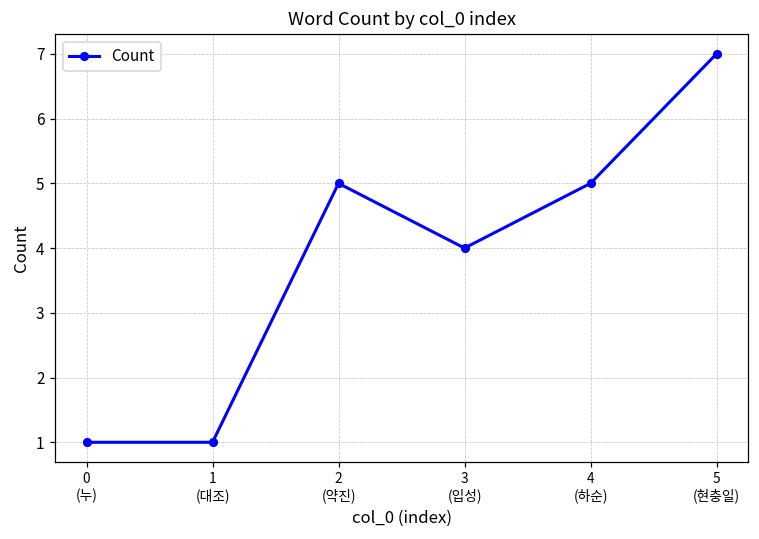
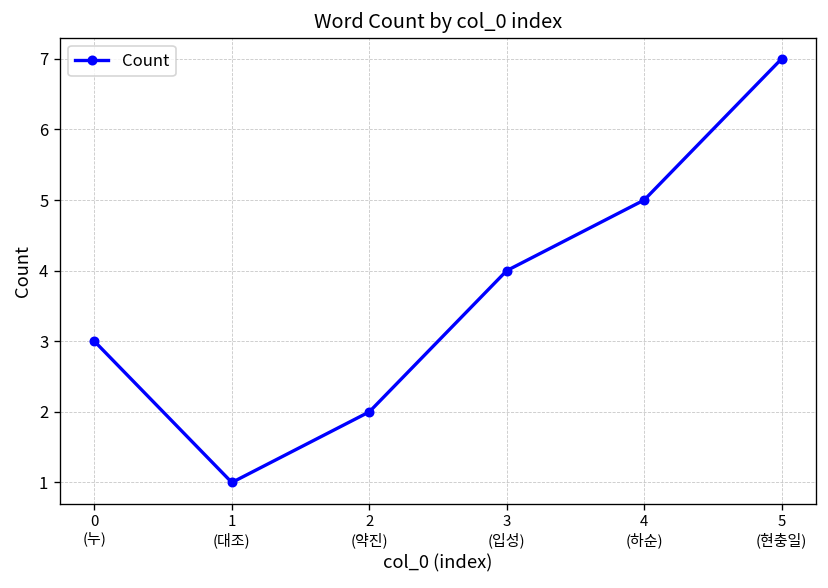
  {
-   "0 (누)": 1,
+   "0 (누)": 3,
    "1 (대조)": 1,
-   "2 (약진)": 5,
+   "2 (약진)": 2,
    "3 (입성)": 4,
    "4 (하순)": 5,
    "5 (현충일)": 7
  }
